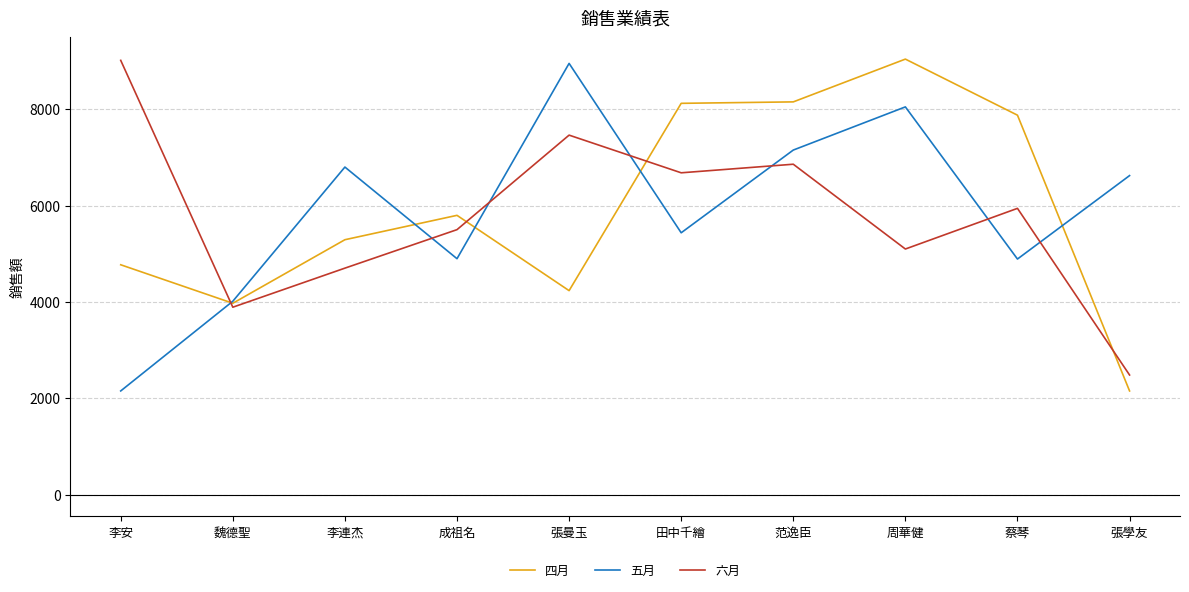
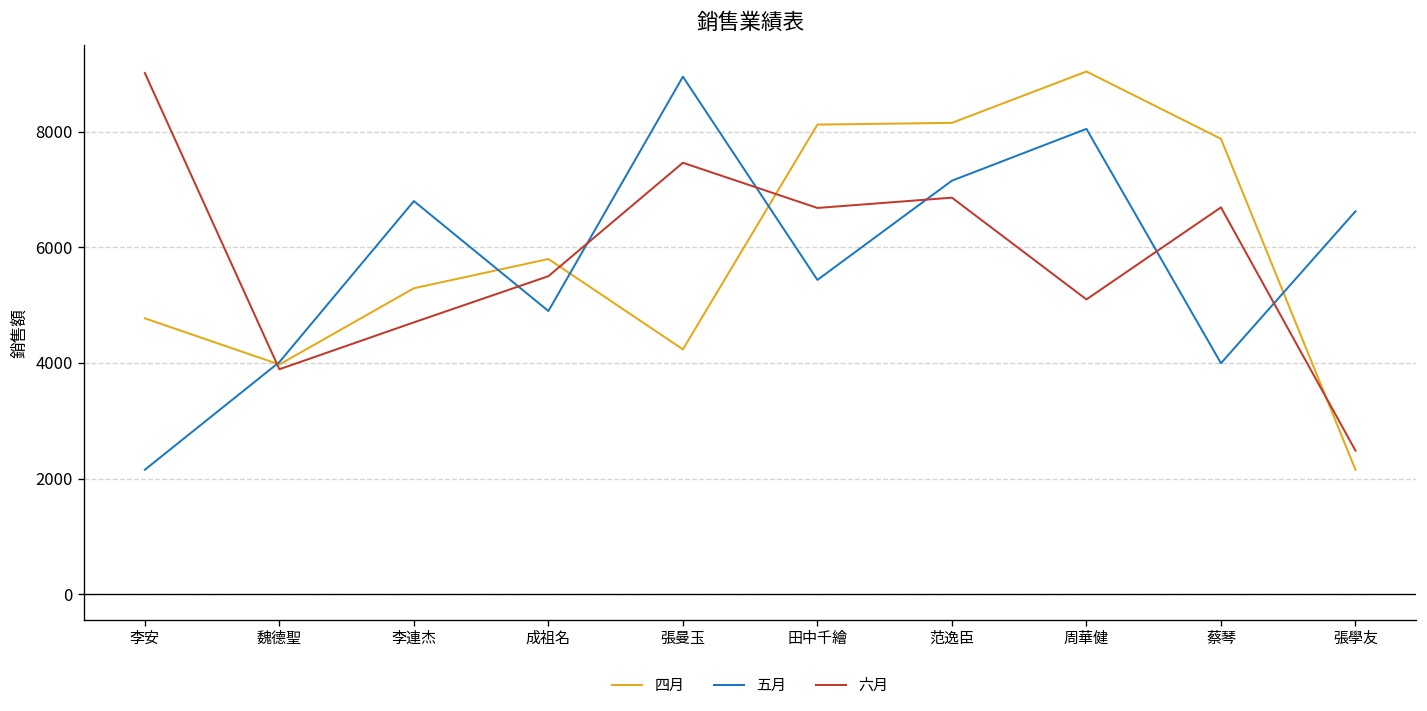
  {
    "四月": {
      "李安": 4800,
      "李連杰": 5300,
      "成祖名": 5800,
      "張曼玉": 4200,
      "田中千繪": 8100,
      "范逸臣": 8200,
      "周華健": 9000,
      "蔡琴": 7900,
      "張學友": 2200
    },
    "五月": {
      "李安": 2200,
      "李連杰": 6800,
      "成祖名": 4900,
      "張曼玉": 9000,
      "田中千繪": 5400,
      "范逸臣": 7200,
      "周華健": 8000,
-     "蔡琴": 4900,
+     "蔡琴": 4000,
      "張學友": 6600
    },
    "六月": {
      "李安": 9000,
      "魏德聖": 3900,
      "李連杰": 4700,
      "成祖名": 5500,
      "張曼玉": 7500,
      "田中千繪": 6700,
      "范逸臣": 6900,
      "周華健": 5100,
-     "蔡琴": 5900,
+     "蔡琴": 6700,
      "張學友": 2500
    }
  }
